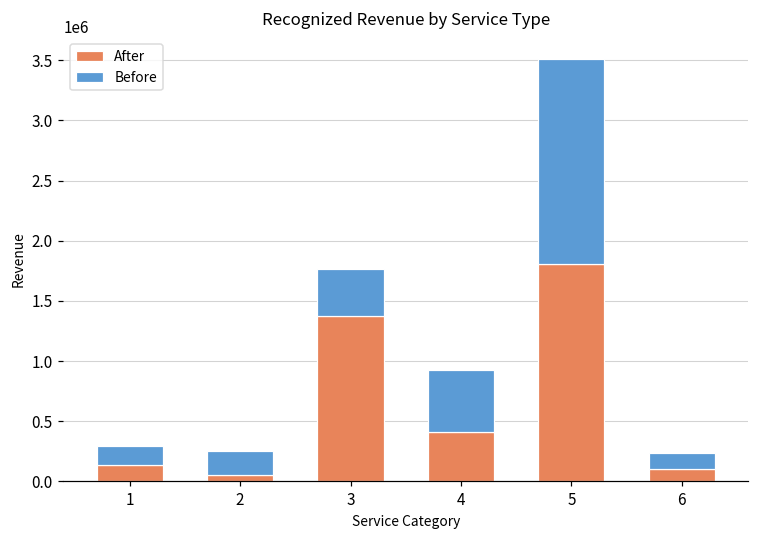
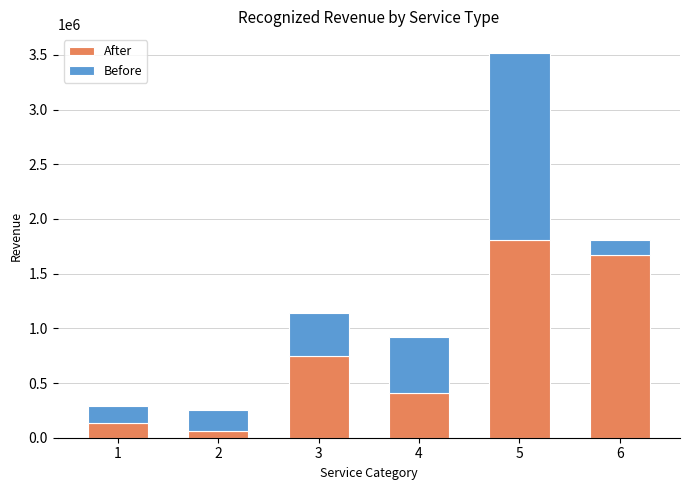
  {
    "After": {
      "1": 130000,
      "2": 60000,
-     "3": 1380000,
+     "3": 750000,
      "4": 410000,
      "5": 1800000,
-     "6": 100000
+     "6": 1670000
    },
    "Before": {
      "1": 160000,
      "2": 190000,
      "3": 390000,
      "4": 510000,
      "5": 1710000,
      "6": 130000
    }
  }
